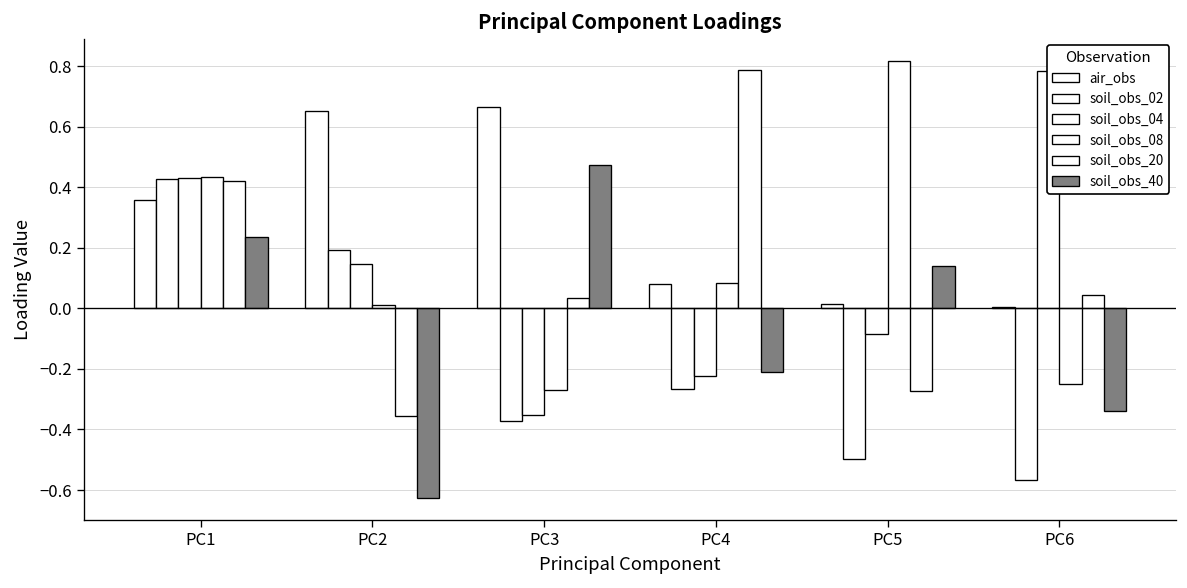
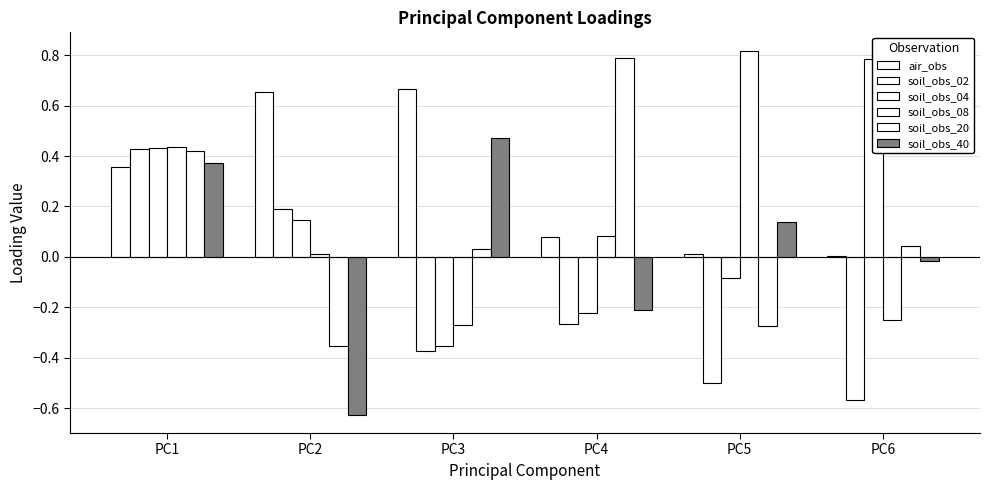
  {
    "soil_obs_40": {
-     "PC1": 0.24,
+     "PC1": 0.37,
      "PC2": -0.63,
      "PC3": 0.47,
      "PC4": -0.21,
      "PC5": 0.14,
-     "PC6": -0.34
+     "PC6": -0.02
    }
  }
